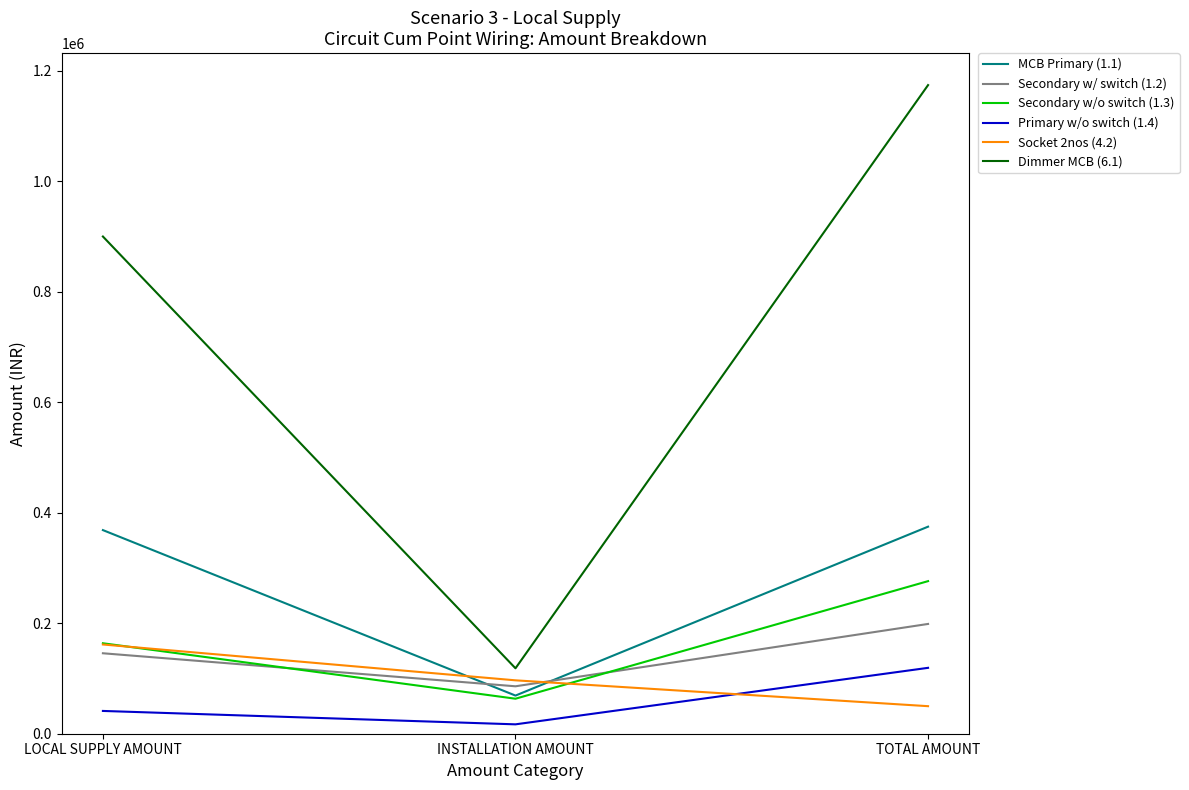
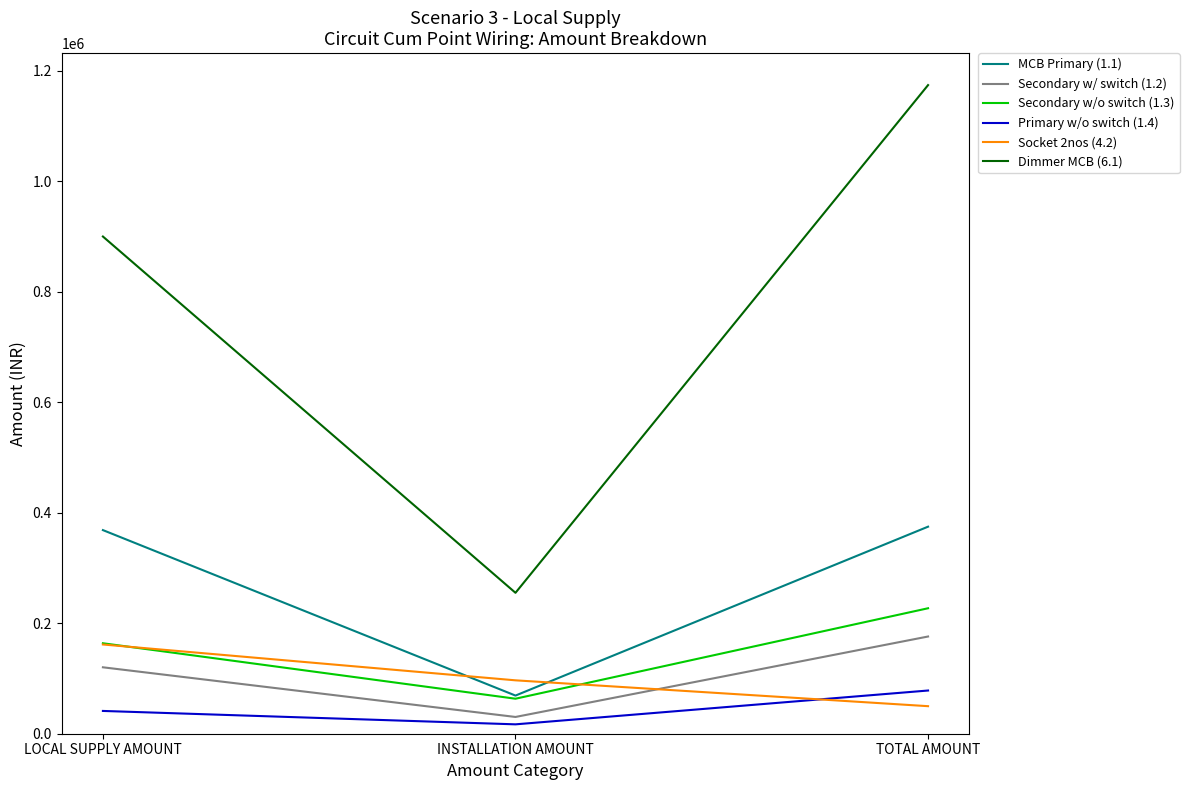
  {
    "MCB Primary (1.1)": {
      "LOCAL SUPPLY AMOUNT": 370000,
      "INSTALLATION AMOUNT": 70000,
      "TOTAL AMOUNT": 370000
    },
    "Secondary w/ switch (1.2)": {
-     "LOCAL SUPPLY AMOUNT": 150000,
-     "INSTALLATION AMOUNT": 90000,
-     "TOTAL AMOUNT": 200000
+     "LOCAL SUPPLY AMOUNT": 120000,
+     "INSTALLATION AMOUNT": 30000,
+     "TOTAL AMOUNT": 180000
    },
    "Secondary w/o switch (1.3)": {
      "INSTALLATION AMOUNT": 60000,
-     "TOTAL AMOUNT": 280000
+     "TOTAL AMOUNT": 230000
    },
    "Primary w/o switch (1.4)": {
      "LOCAL SUPPLY AMOUNT": 40000,
      "INSTALLATION AMOUNT": 20000,
-     "TOTAL AMOUNT": 120000
+     "TOTAL AMOUNT": 80000
    },
    "Socket 2nos (4.2)": {
      "INSTALLATION AMOUNT": 100000,
      "TOTAL AMOUNT": 50000
    },
    "Dimmer MCB (6.1)": {
      "LOCAL SUPPLY AMOUNT": 900000,
-     "INSTALLATION AMOUNT": 120000,
+     "INSTALLATION AMOUNT": 250000,
      "TOTAL AMOUNT": 1170000
    }
  }
